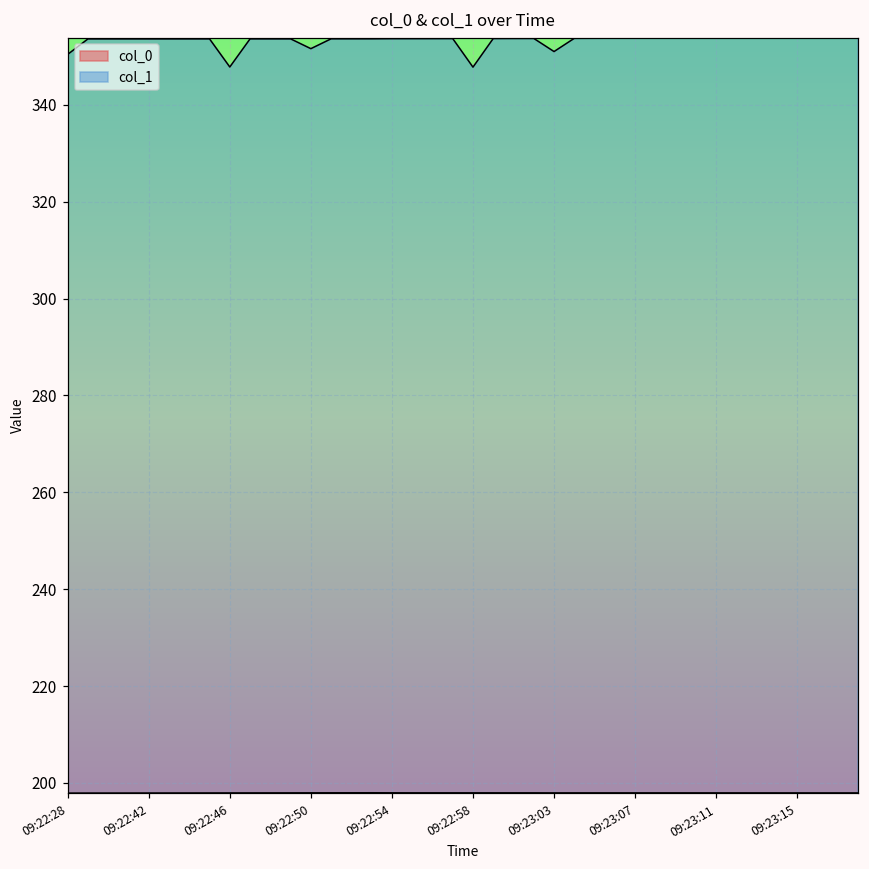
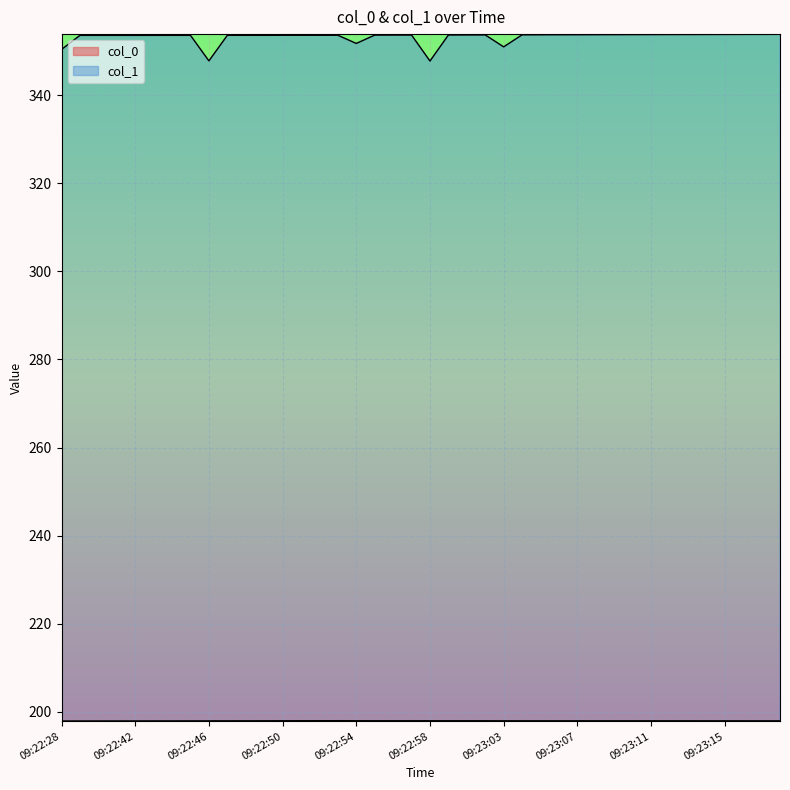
  {
    "col_0": {
      "09:22:28": 198,
      "09:22:42": 198,
      "09:22:46": 198,
      "09:22:50": 198,
      "09:22:54": 198,
      "09:22:58": 198,
      "09:23:03": 198,
      "09:23:07": 198,
      "09:23:11": 198,
      "09:23:15": 198
    },
    "col_1": {
      "09:22:28": 350,
      "09:22:42": 354,
      "09:22:46": 348,
-     "09:22:50": 352,
-     "09:22:54": 354,
+     "09:22:50": 354,
+     "09:22:54": 352,
      "09:22:58": 348,
      "09:23:03": 351,
      "09:23:07": 354,
      "09:23:11": 354,
      "09:23:15": 354
    }
  }
